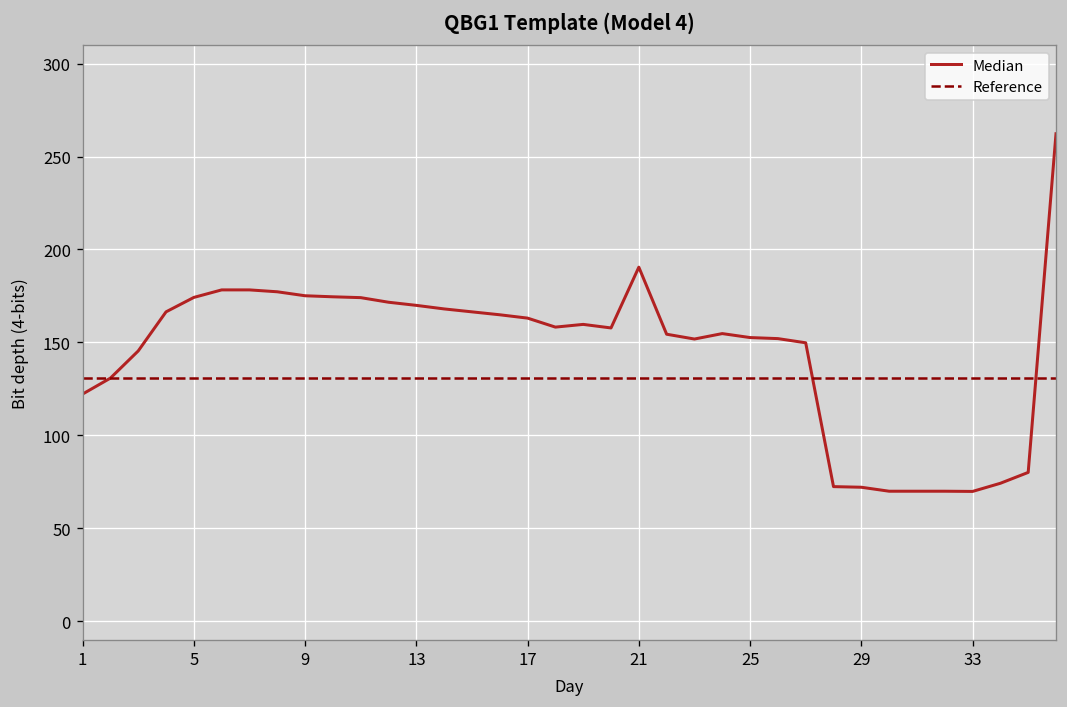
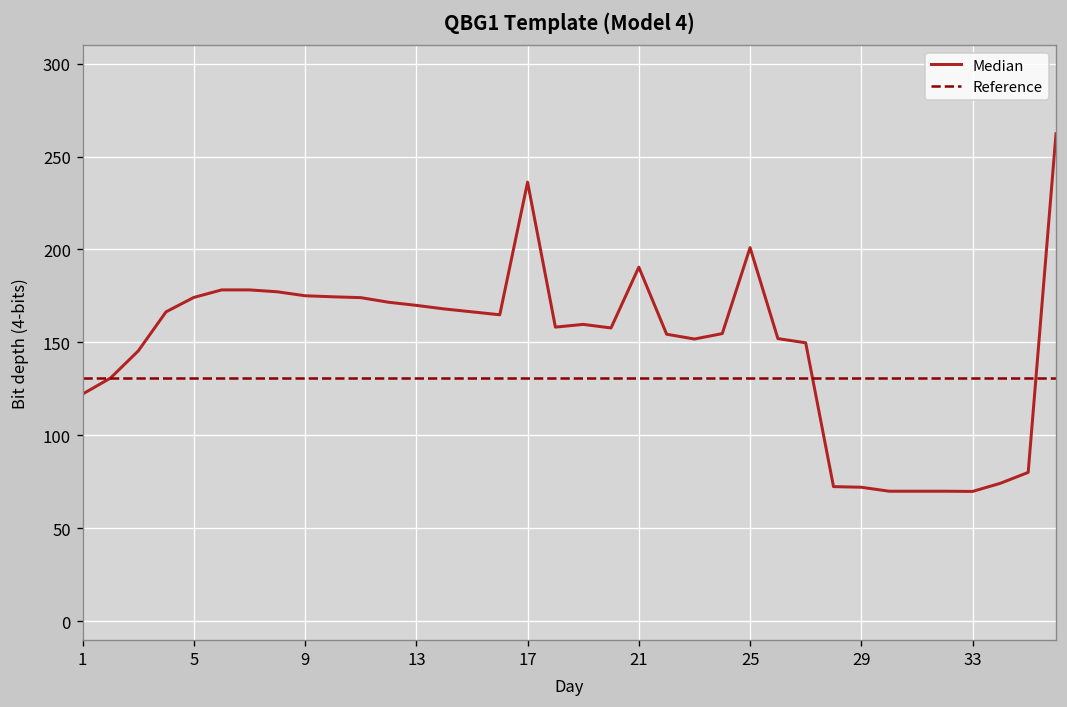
  {
    "Median": {
      "1": 122,
      "5": 174,
      "9": 175,
      "13": 170,
-     "17": 163,
+     "17": 236,
      "21": 190,
-     "25": 153,
+     "25": 201,
      "29": 72,
      "33": 70
    },
    "Reference": {
      "1": 131,
      "5": 131,
      "9": 131,
      "13": 131,
      "17": 131,
      "21": 131,
      "25": 131,
      "29": 131,
      "33": 131
    }
  }
